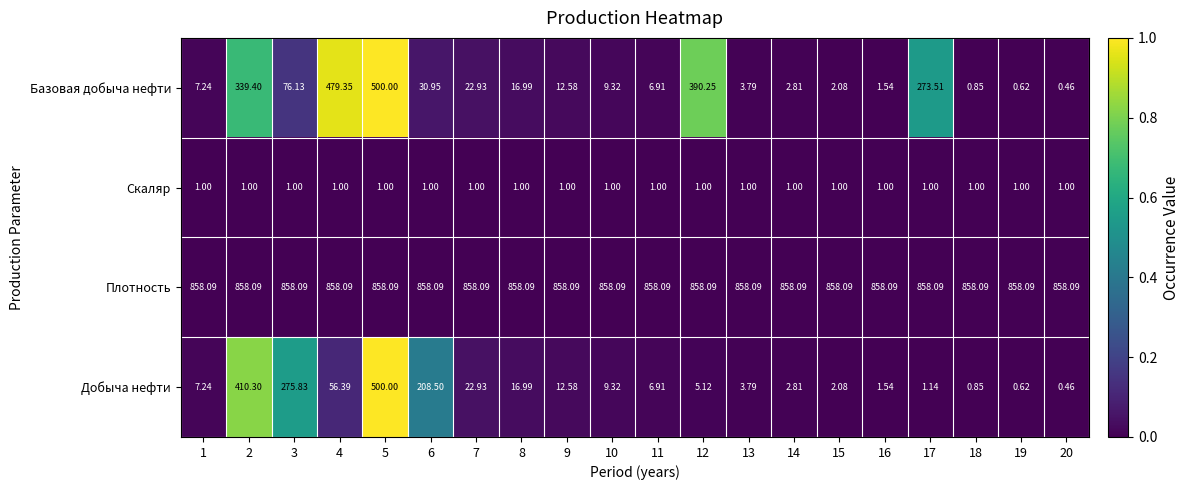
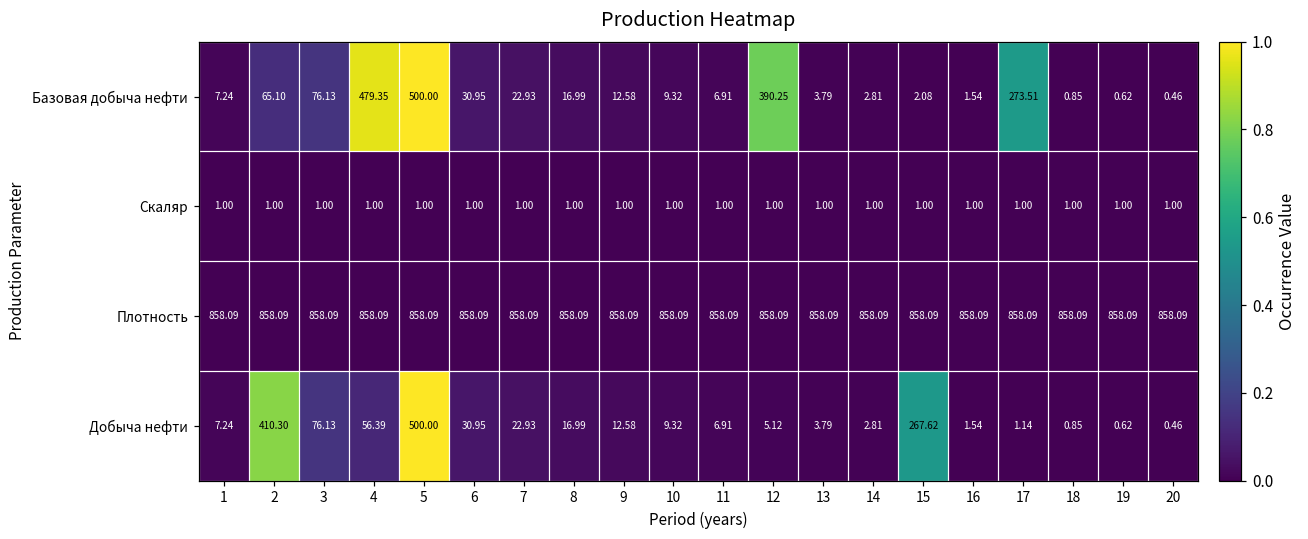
  {
    "Базовая добыча нефти": {
      "1": 7.24,
-     "2": 339.40,
+     "2": 65.10,
      "3": 76.13,
      "4": 479.35,
      "5": 500.00,
      "6": 30.95,
      "7": 22.93,
      "8": 16.99,
      "9": 12.58,
      "10": 9.32,
      "11": 6.91,
      "12": 390.25,
      "13": 3.79,
      "14": 2.81,
      "15": 2.08,
      "16": 1.54,
      "17": 273.51,
      "18": 0.85,
      "19": 0.62,
      "20": 0.46
    },
    "Скаляр": {
      "1": 1.00,
      "2": 1.00,
      "3": 1.00,
      "4": 1.00,
      "5": 1.00,
      "6": 1.00,
      "7": 1.00,
      "8": 1.00,
      "9": 1.00,
      "10": 1.00,
      "11": 1.00,
      "12": 1.00,
      "13": 1.00,
      "14": 1.00,
      "15": 1.00,
      "16": 1.00,
      "17": 1.00,
      "18": 1.00,
      "19": 1.00,
      "20": 1.00
    },
    "Плотность": {
      "1": 858.09,
      "2": 858.09,
      "3": 858.09,
      "4": 858.09,
      "5": 858.09,
      "6": 858.09,
      "7": 858.09,
      "8": 858.09,
      "9": 858.09,
      "10": 858.09,
      "11": 858.09,
      "12": 858.09,
      "13": 858.09,
      "14": 858.09,
      "15": 858.09,
      "16": 858.09,
      "17": 858.09,
      "18": 858.09,
      "19": 858.09,
      "20": 858.09
    },
    "Добыча нефти": {
      "1": 7.24,
      "2": 410.30,
-     "3": 275.83,
+     "3": 76.13,
      "4": 56.39,
      "5": 500.00,
-     "6": 208.50,
+     "6": 30.95,
      "7": 22.93,
      "8": 16.99,
      "9": 12.58,
      "10": 9.32,
      "11": 6.91,
      "12": 5.12,
      "13": 3.79,
      "14": 2.81,
-     "15": 2.08,
+     "15": 267.62,
      "16": 1.54,
      "17": 1.14,
      "18": 0.85,
      "19": 0.62,
      "20": 0.46
    }
  }
